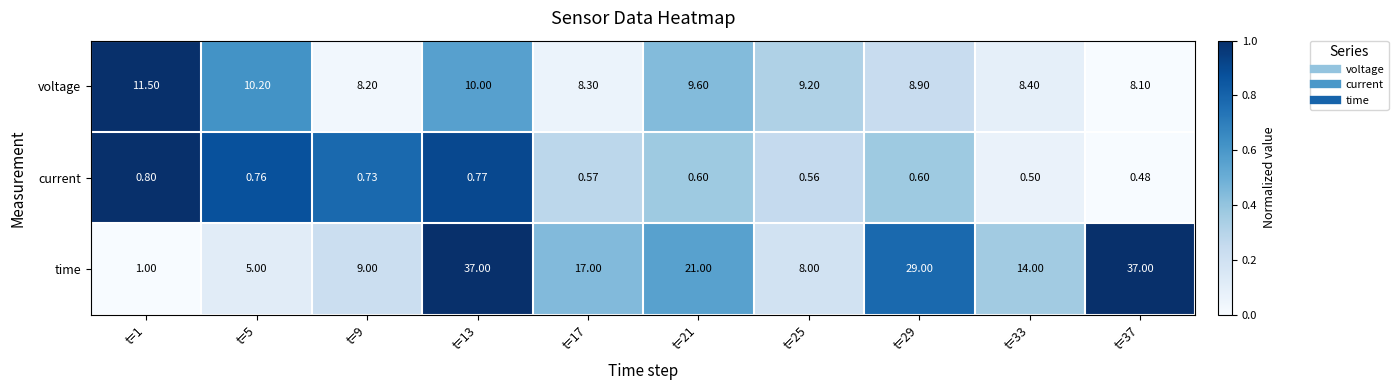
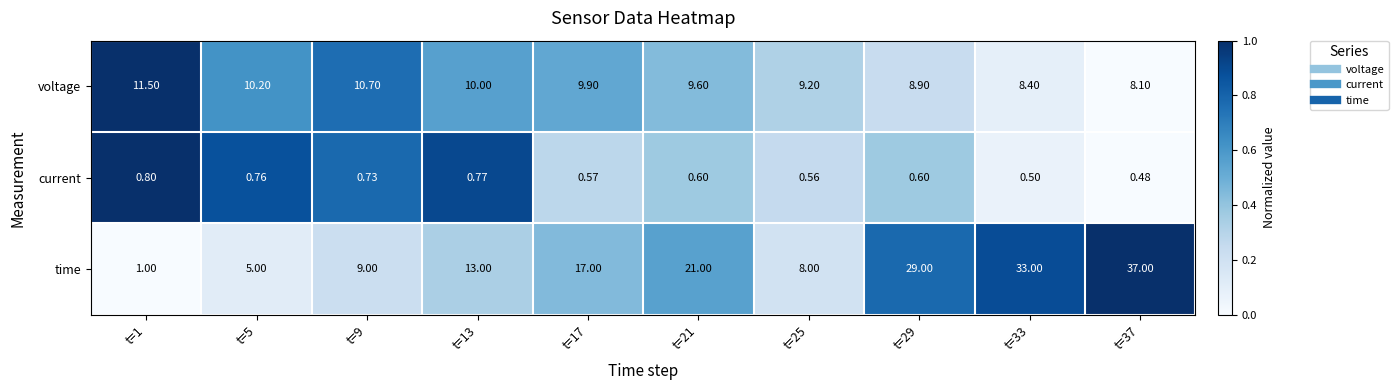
  {
    "voltage": {
      "t=1": 11.50,
      "t=5": 10.20,
-     "t=9": 8.20,
+     "t=9": 10.70,
      "t=13": 10.00,
-     "t=17": 8.30,
+     "t=17": 9.90,
      "t=21": 9.60,
      "t=25": 9.20,
      "t=29": 8.90,
      "t=33": 8.40,
      "t=37": 8.10
    },
    "current": {
      "t=1": 0.80,
      "t=5": 0.76,
      "t=9": 0.73,
      "t=13": 0.77,
      "t=17": 0.57,
      "t=21": 0.60,
      "t=25": 0.56,
      "t=29": 0.60,
      "t=33": 0.50,
      "t=37": 0.48
    },
    "time": {
      "t=1": 1.00,
      "t=5": 5.00,
      "t=9": 9.00,
-     "t=13": 37.00,
+     "t=13": 13.00,
      "t=17": 17.00,
      "t=21": 21.00,
      "t=25": 8.00,
      "t=29": 29.00,
-     "t=33": 14.00,
+     "t=33": 33.00,
      "t=37": 37.00
    }
  }
